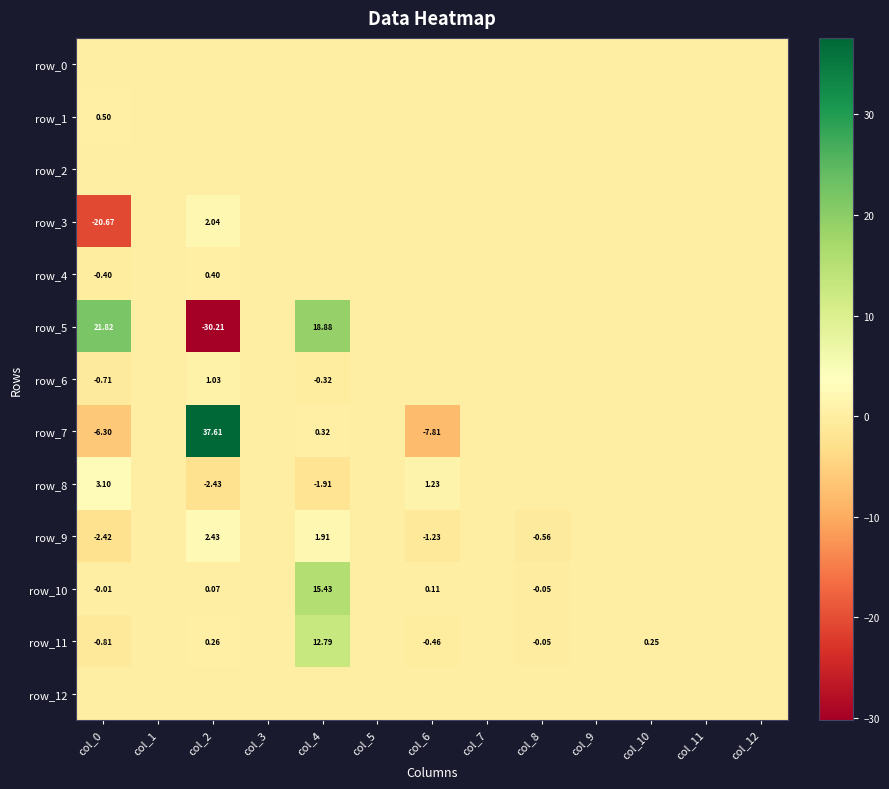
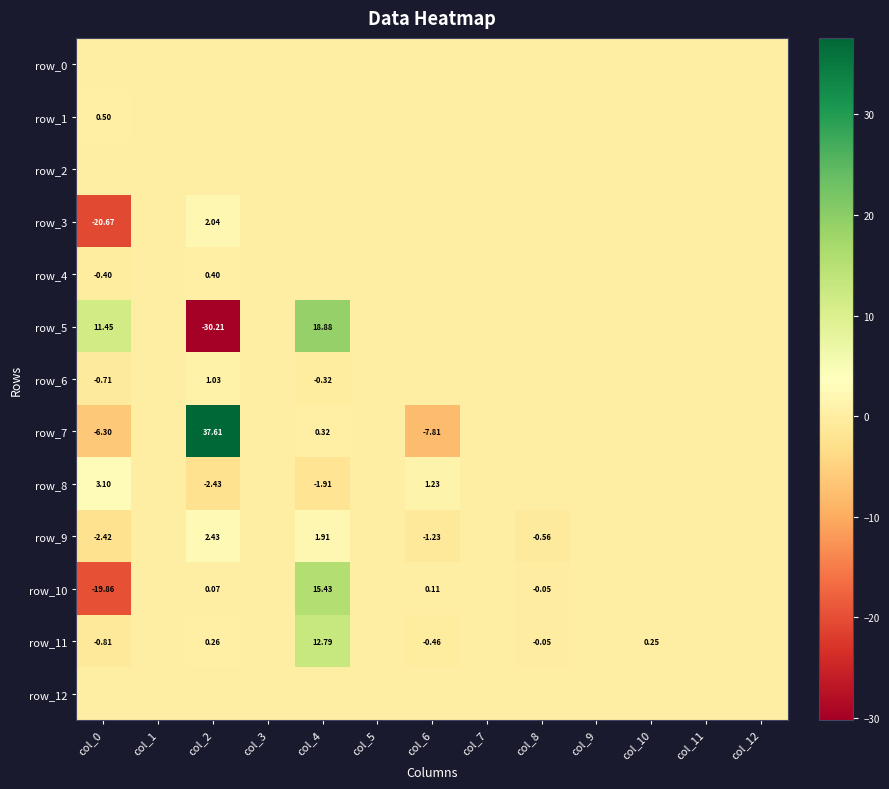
  {
    "row_1": {
      "col_0": 0.50
    },
    "row_3": {
      "col_0": -20.67,
      "col_2": 2.04
    },
    "row_4": {
      "col_0": -0.40,
      "col_2": 0.40
    },
    "row_5": {
-     "col_0": 21.82,
+     "col_0": 11.45,
      "col_2": -30.21,
      "col_4": 18.88
    },
    "row_6": {
      "col_0": -0.71,
      "col_2": 1.03,
      "col_4": -0.32
    },
    "row_7": {
      "col_0": -6.30,
      "col_2": 37.61,
      "col_4": 0.32,
      "col_6": -7.81
    },
    "row_8": {
      "col_0": 3.10,
      "col_2": -2.43,
      "col_4": -1.91,
      "col_6": 1.23
    },
    "row_9": {
      "col_0": -2.42,
      "col_2": 2.43,
      "col_4": 1.91,
      "col_6": -1.23,
      "col_8": -0.56
    },
    "row_10": {
-     "col_0": -0.01,
+     "col_0": -19.86,
      "col_2": 0.07,
      "col_4": 15.43,
      "col_6": 0.11,
      "col_8": -0.05
    },
    "row_11": {
      "col_0": -0.81,
      "col_2": 0.26,
      "col_4": 12.79,
      "col_6": -0.46,
      "col_8": -0.05,
      "col_10": 0.25
    }
  }
